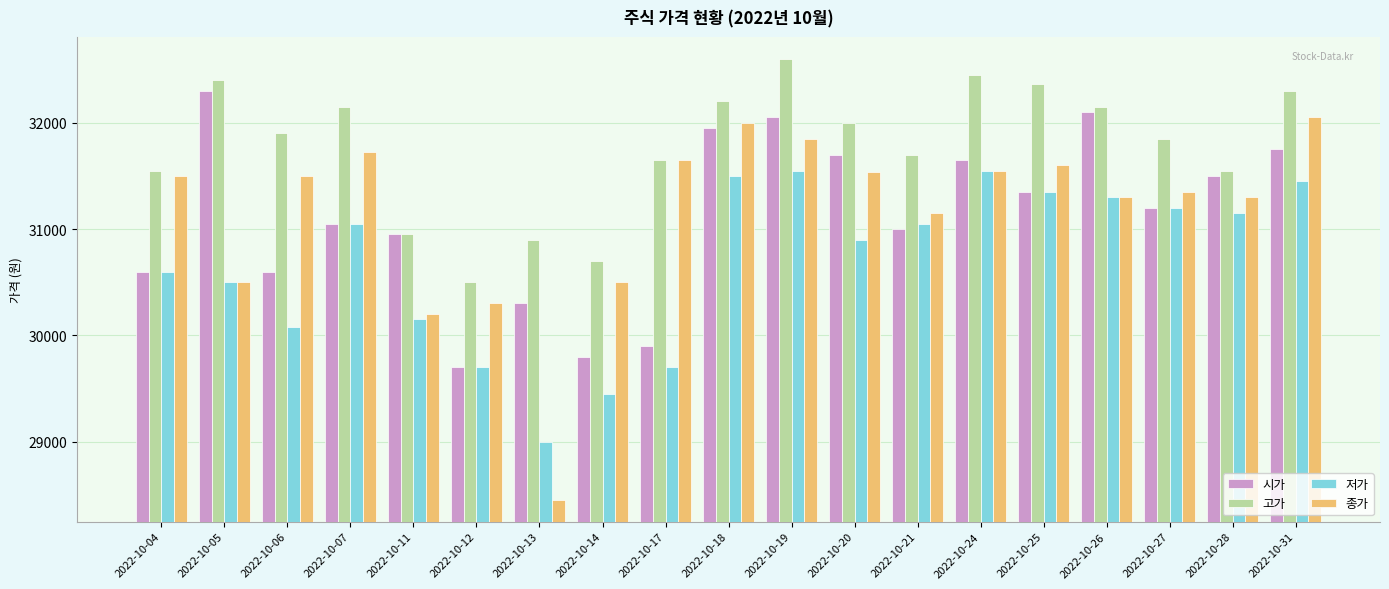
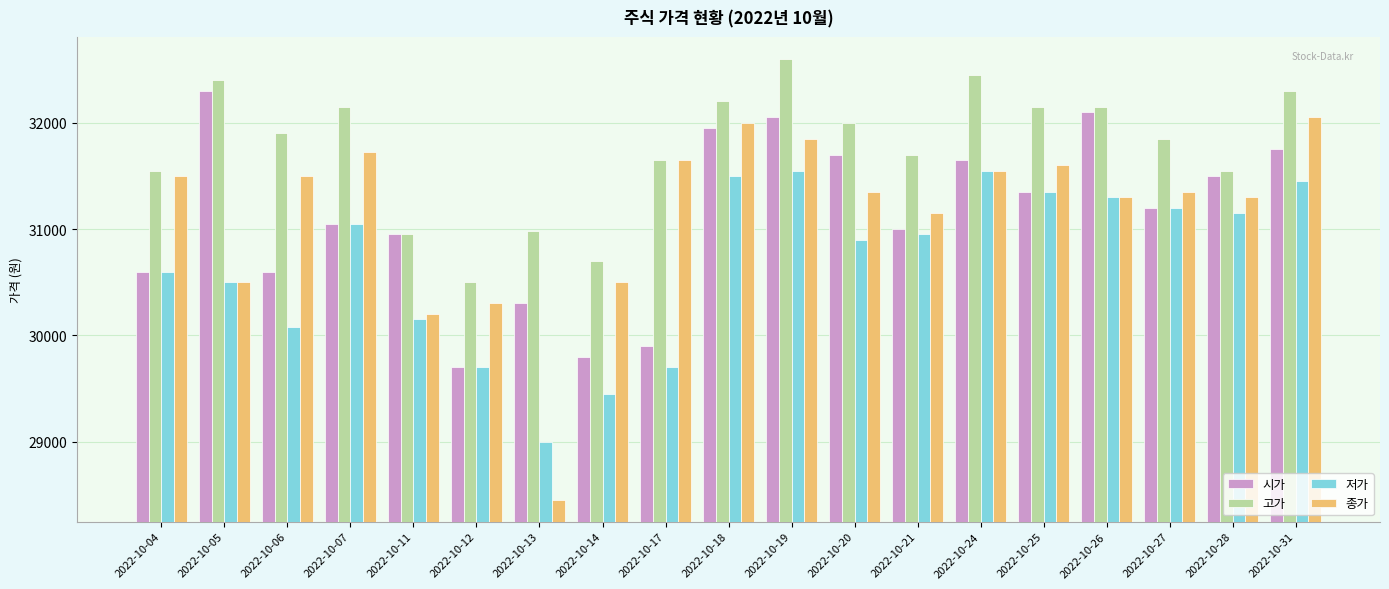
  {
    "시가": {
      "2022-10-04": 30600,
      "2022-10-05": 32300,
      "2022-10-06": 30600,
      "2022-10-07": 31050,
      "2022-10-11": 30950,
      "2022-10-12": 29700,
      "2022-10-13": 30300,
      "2022-10-14": 29800,
      "2022-10-17": 29900,
      "2022-10-18": 31950,
      "2022-10-19": 32050,
      "2022-10-20": 31700,
      "2022-10-21": 31000,
      "2022-10-24": 31650,
      "2022-10-25": 31350,
      "2022-10-26": 32100,
      "2022-10-27": 31200,
      "2022-10-28": 31500,
      "2022-10-31": 31750
    },
    "고가": {
      "2022-10-04": 31550,
      "2022-10-05": 32400,
      "2022-10-06": 31900,
      "2022-10-07": 32150,
      "2022-10-11": 30950,
      "2022-10-12": 30500,
-     "2022-10-13": 30900,
+     "2022-10-13": 30980,
      "2022-10-14": 30700,
      "2022-10-17": 31650,
      "2022-10-18": 32200,
      "2022-10-19": 32600,
      "2022-10-20": 32000,
      "2022-10-21": 31700,
      "2022-10-24": 32450,
-     "2022-10-25": 32370,
+     "2022-10-25": 32150,
      "2022-10-26": 32150,
      "2022-10-27": 31850,
      "2022-10-28": 31550,
      "2022-10-31": 32300
    },
    "저가": {
      "2022-10-04": 30600,
      "2022-10-05": 30500,
      "2022-10-06": 30080,
      "2022-10-07": 31050,
      "2022-10-11": 30150,
      "2022-10-12": 29700,
      "2022-10-13": 29000,
      "2022-10-14": 29450,
      "2022-10-17": 29700,
      "2022-10-18": 31500,
      "2022-10-19": 31550,
      "2022-10-20": 30900,
-     "2022-10-21": 31050,
+     "2022-10-21": 30950,
      "2022-10-24": 31550,
      "2022-10-25": 31350,
      "2022-10-26": 31300,
      "2022-10-27": 31200,
      "2022-10-28": 31150,
      "2022-10-31": 31450
    },
    "종가": {
      "2022-10-04": 31500,
      "2022-10-05": 30500,
      "2022-10-06": 31500,
      "2022-10-07": 31720,
      "2022-10-11": 30200,
      "2022-10-12": 30300,
      "2022-10-13": 28450,
      "2022-10-14": 30500,
      "2022-10-17": 31650,
      "2022-10-18": 32000,
      "2022-10-19": 31850,
-     "2022-10-20": 31540,
+     "2022-10-20": 31350,
      "2022-10-21": 31150,
      "2022-10-24": 31550,
      "2022-10-25": 31600,
      "2022-10-26": 31300,
      "2022-10-27": 31350,
      "2022-10-28": 31300,
      "2022-10-31": 32050
    }
  }
